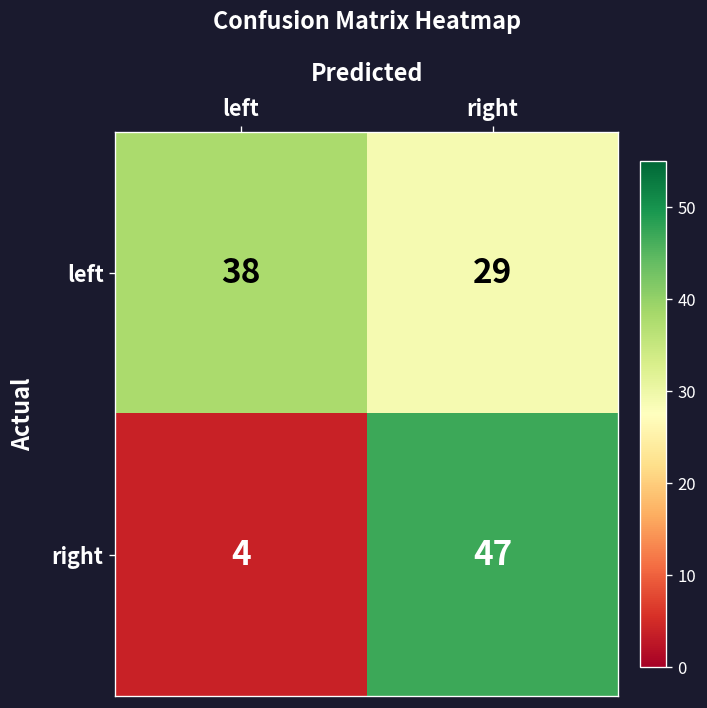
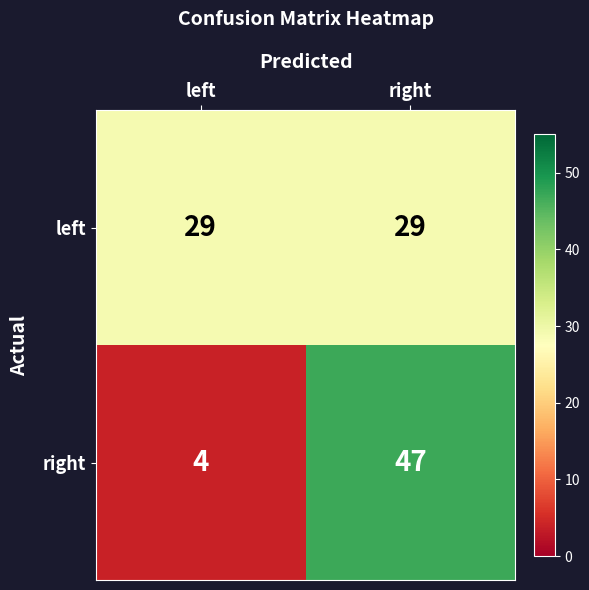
  {
    "left": {
-     "left": 38,
+     "left": 29,
      "right": 29
    },
    "right": {
      "left": 4,
      "right": 47
    }
  }
